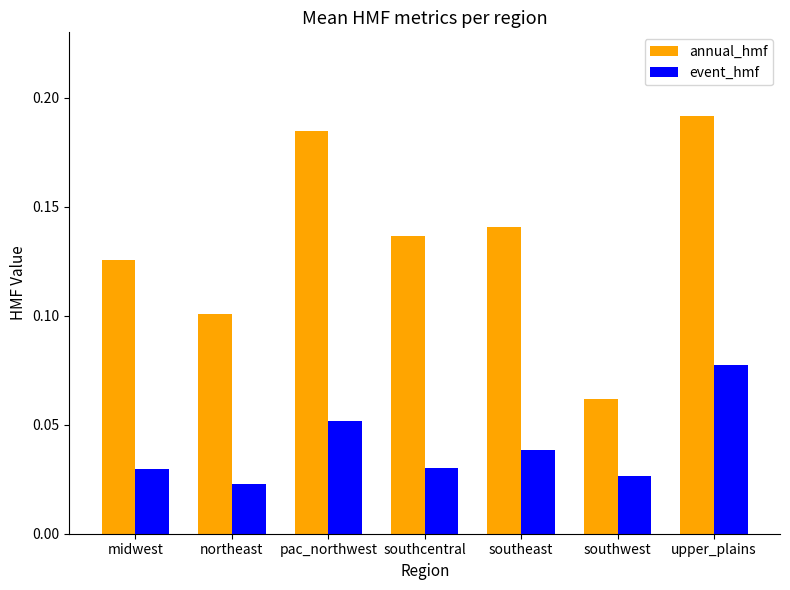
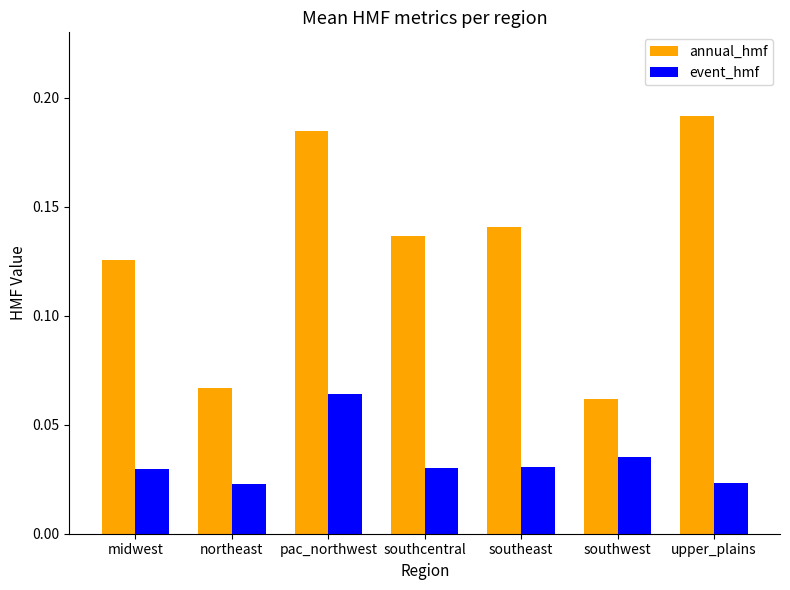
  {
    "annual_hmf": {
      "midwest": 0.125,
-     "northeast": 0.101,
+     "northeast": 0.067,
      "pac_northwest": 0.185,
      "southcentral": 0.137,
      "southeast": 0.141,
      "southwest": 0.062,
      "upper_plains": 0.192
    },
    "event_hmf": {
      "midwest": 0.030,
      "northeast": 0.023,
-     "pac_northwest": 0.052,
+     "pac_northwest": 0.064,
      "southcentral": 0.030,
-     "southeast": 0.038,
-     "southwest": 0.027,
-     "upper_plains": 0.077
+     "southeast": 0.031,
+     "southwest": 0.035,
+     "upper_plains": 0.023
    }
  }
